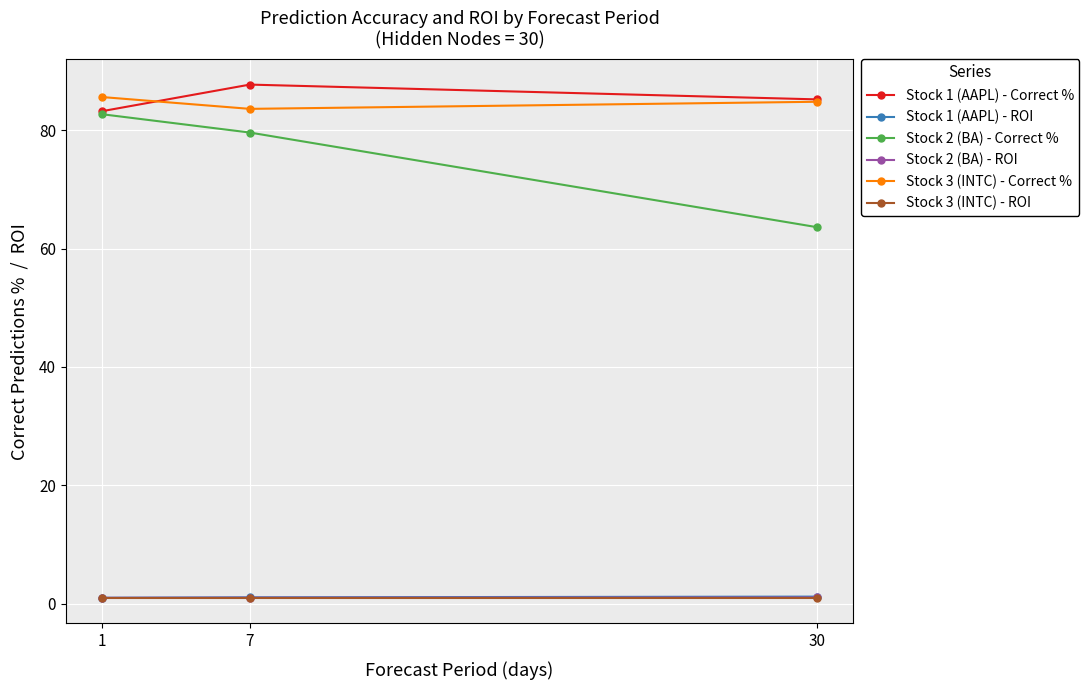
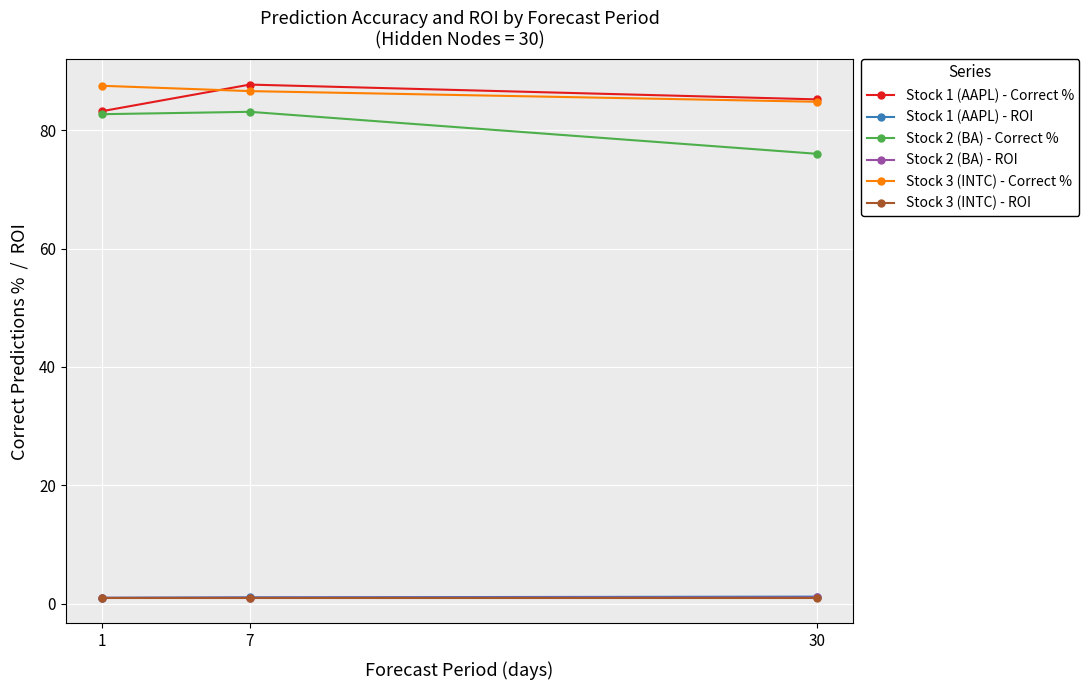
  {
    "Stock 1 (AAPL) - Correct %": {
      "1": 83,
      "7": 88
    },
    "Stock 2 (BA) - Correct %": {
      "1": 83,
-     "7": 80,
-     "30": 64
+     "7": 83,
+     "30": 76
    },
    "Stock 3 (INTC) - Correct %": {
-     "1": 86,
-     "7": 84
+     "1": 88,
+     "7": 87
    }
  }
